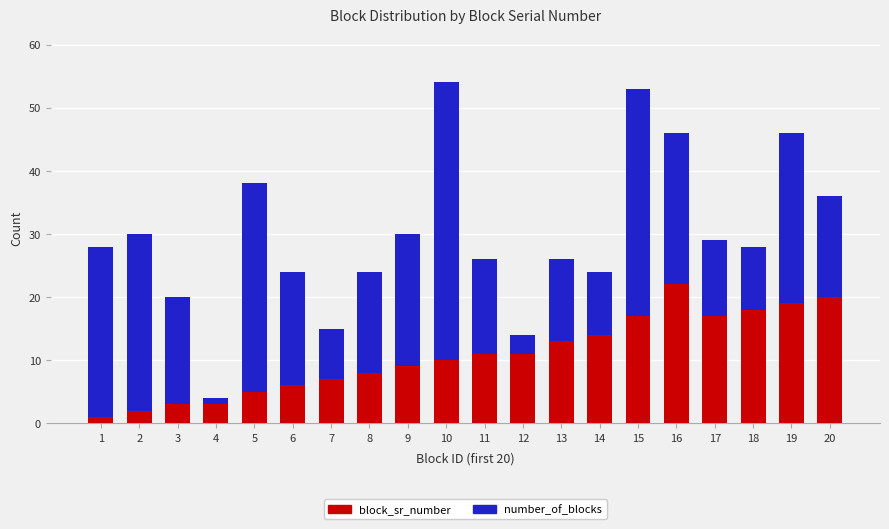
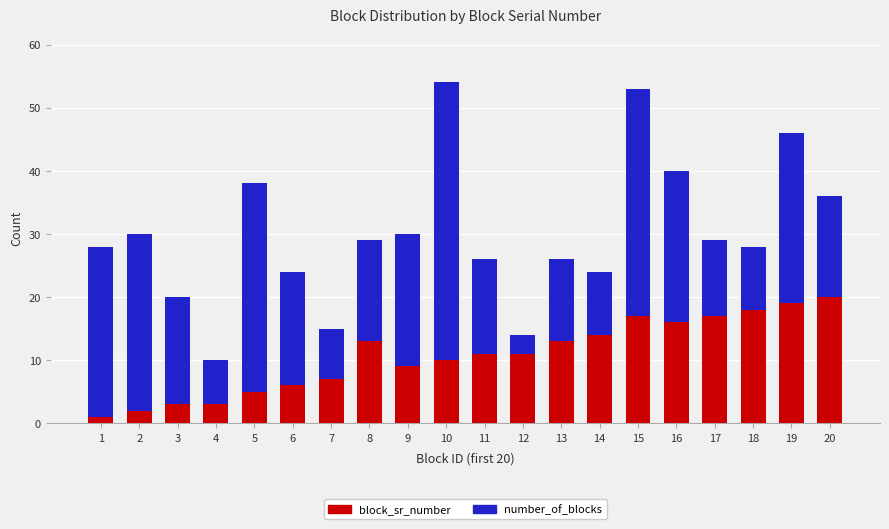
  {
    "block_sr_number": {
      "1": 1,
      "2": 2,
      "3": 3,
      "4": 3,
      "5": 5,
      "6": 6,
      "7": 7,
-     "8": 8,
+     "8": 13,
      "9": 9,
      "10": 10,
      "11": 11,
      "12": 11,
      "13": 13,
      "14": 14,
      "15": 17,
-     "16": 22,
+     "16": 16,
      "17": 17,
      "18": 18,
      "19": 19,
      "20": 20
    },
    "number_of_blocks": {
      "1": 27,
      "2": 28,
      "3": 17,
-     "4": 1,
+     "4": 7,
      "5": 33,
      "6": 18,
      "7": 8,
      "8": 16,
      "9": 21,
      "10": 44,
      "11": 15,
      "12": 3,
      "13": 13,
      "14": 10,
      "15": 36,
      "16": 24,
      "17": 12,
      "18": 10,
      "19": 27,
      "20": 16
    }
  }
